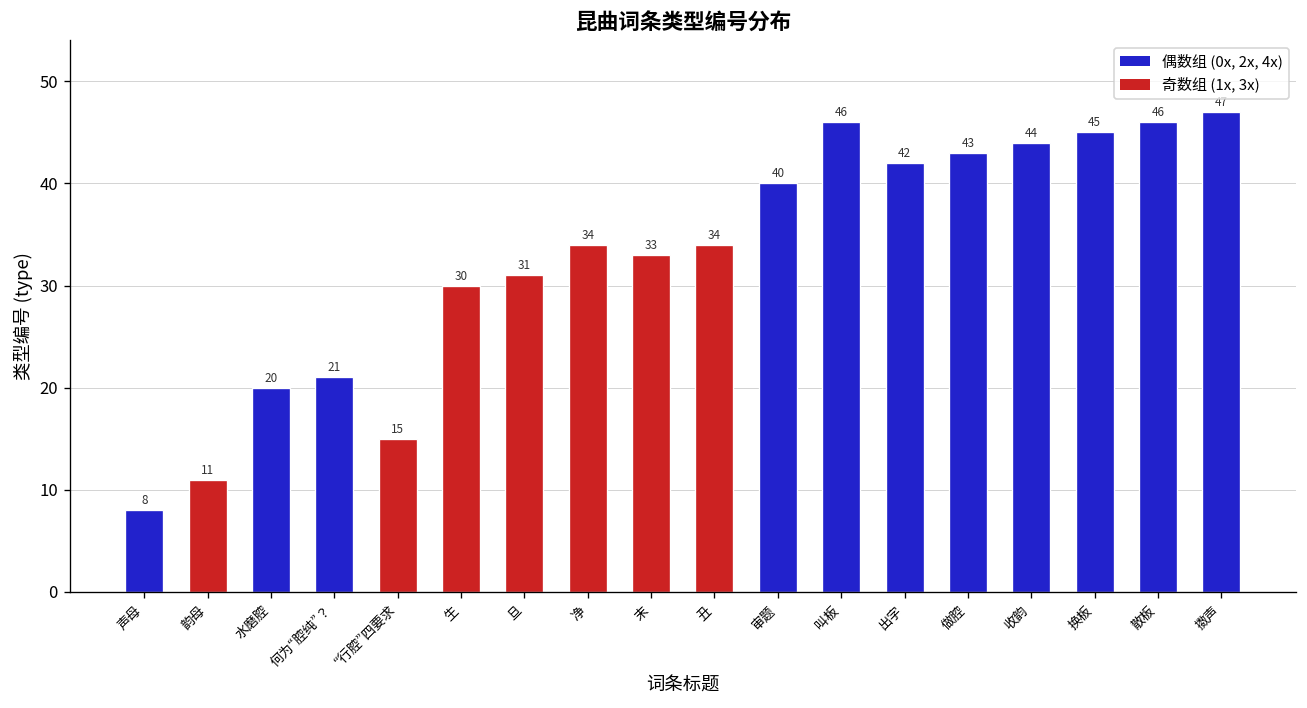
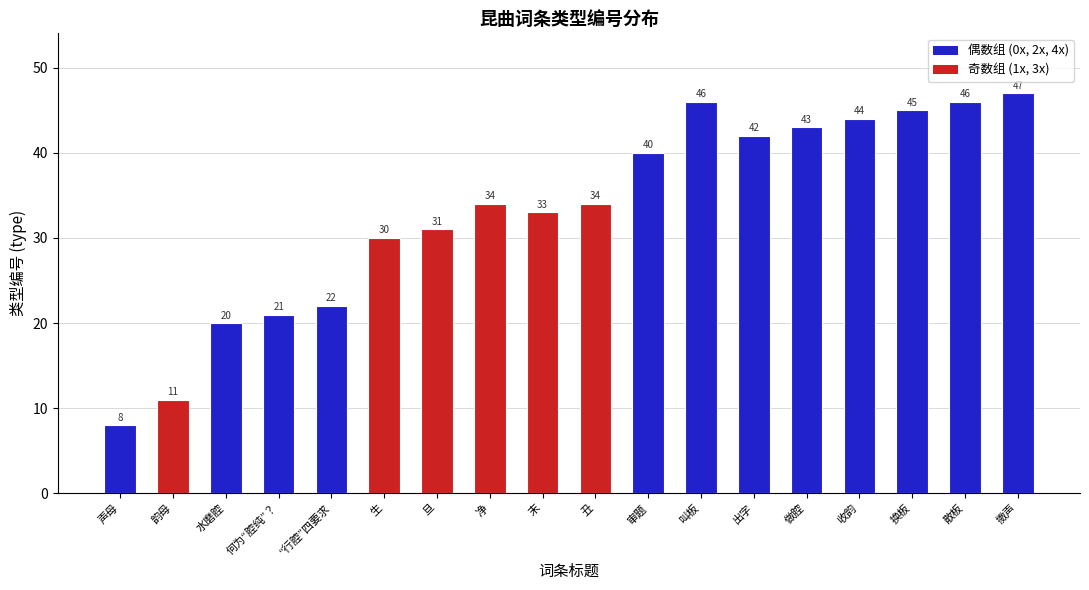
  {
    "声母": 8,
    "韵母": 11,
    "水磨腔": 20,
    "何为“腔纯”？": 21,
-   "“行腔”四要求": 15,
+   "“行腔”四要求": 22,
    "生": 30,
    "旦": 31,
    "净": 34,
    "末": 33,
    "丑": 34,
    "审题": 40,
    "叫板": 46,
    "出字": 42,
    "做腔": 43,
    "收韵": 44,
    "换板": 45,
    "散板": 46
  }
